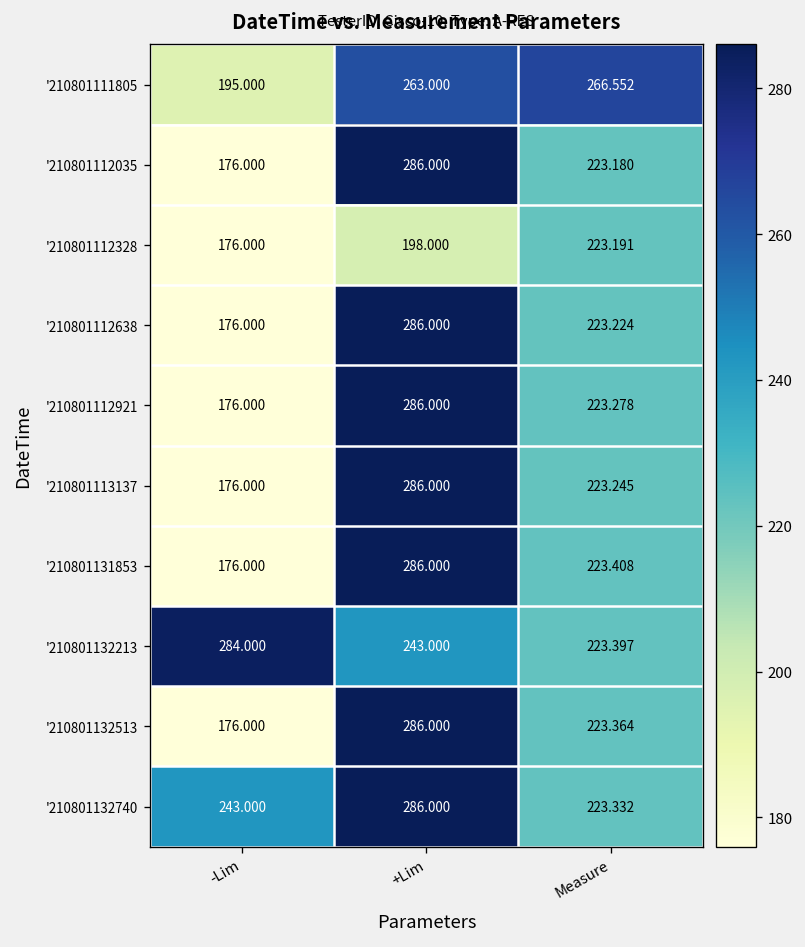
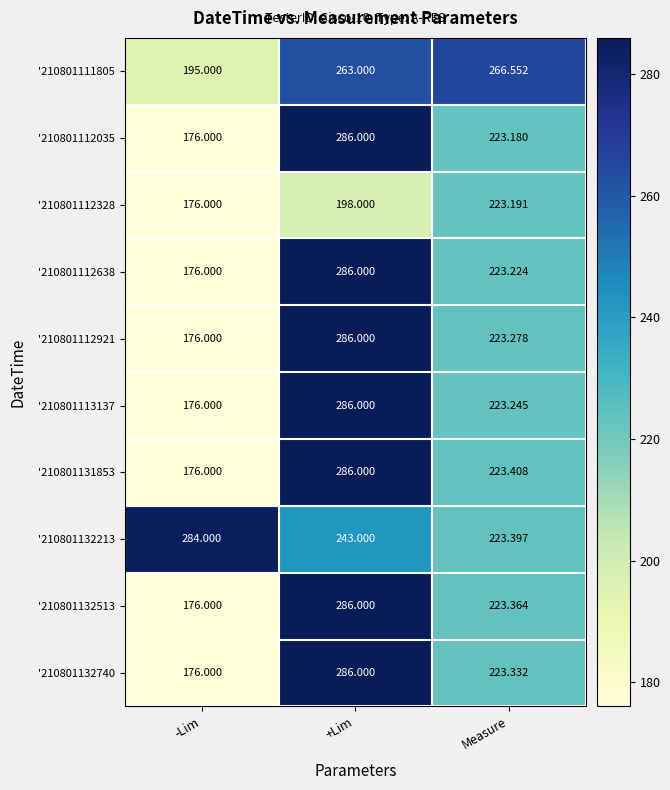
  {
    "'210801111805": {
      "-Lim": 195.000,
      "+Lim": 263.000,
      "Measure": 266.552
    },
    "'210801112035": {
      "-Lim": 176.000,
      "+Lim": 286.000,
      "Measure": 223.180
    },
    "'210801112328": {
      "-Lim": 176.000,
      "+Lim": 198.000,
      "Measure": 223.191
    },
    "'210801112638": {
      "-Lim": 176.000,
      "+Lim": 286.000,
      "Measure": 223.224
    },
    "'210801112921": {
      "-Lim": 176.000,
      "+Lim": 286.000,
      "Measure": 223.278
    },
    "'210801113137": {
      "-Lim": 176.000,
      "+Lim": 286.000,
      "Measure": 223.245
    },
    "'210801131853": {
      "-Lim": 176.000,
      "+Lim": 286.000,
      "Measure": 223.408
    },
    "'210801132213": {
      "-Lim": 284.000,
      "+Lim": 243.000,
      "Measure": 223.397
    },
    "'210801132513": {
      "-Lim": 176.000,
      "+Lim": 286.000,
      "Measure": 223.364
    },
    "'210801132740": {
-     "-Lim": 243.000,
+     "-Lim": 176.000,
      "+Lim": 286.000,
      "Measure": 223.332
    }
  }
